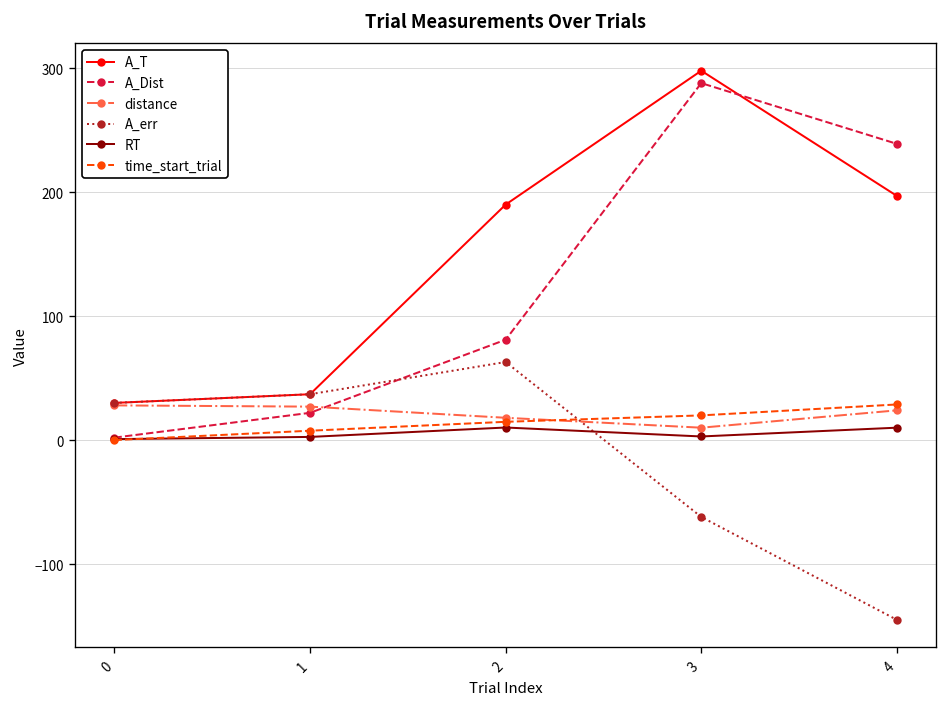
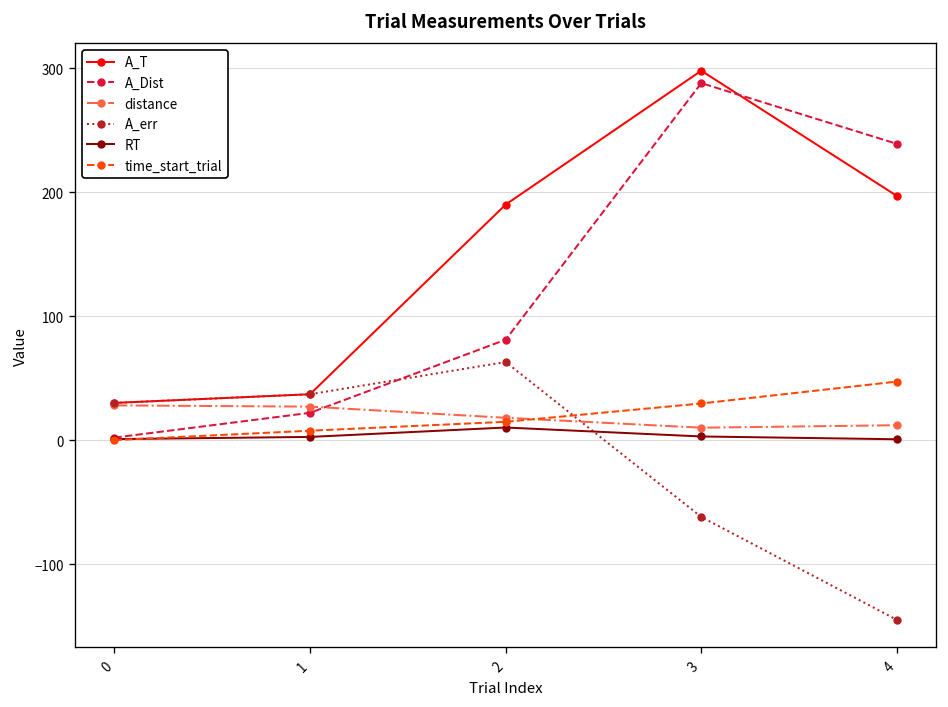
  {
    "A_T": {
      "2": 190,
      "3": 298,
      "4": 197
    },
    "distance": {
      "1": 27,
      "2": 18,
      "3": 10,
-     "4": 24
+     "4": 12
    },
    "RT": {
      "1": 3,
      "2": 10,
      "3": 3,
-     "4": 10
+     "4": 1
    },
    "time_start_trial": {
      "1": 8,
      "2": 15,
-     "3": 20,
-     "4": 29
+     "3": 30,
+     "4": 47
    }
  }
